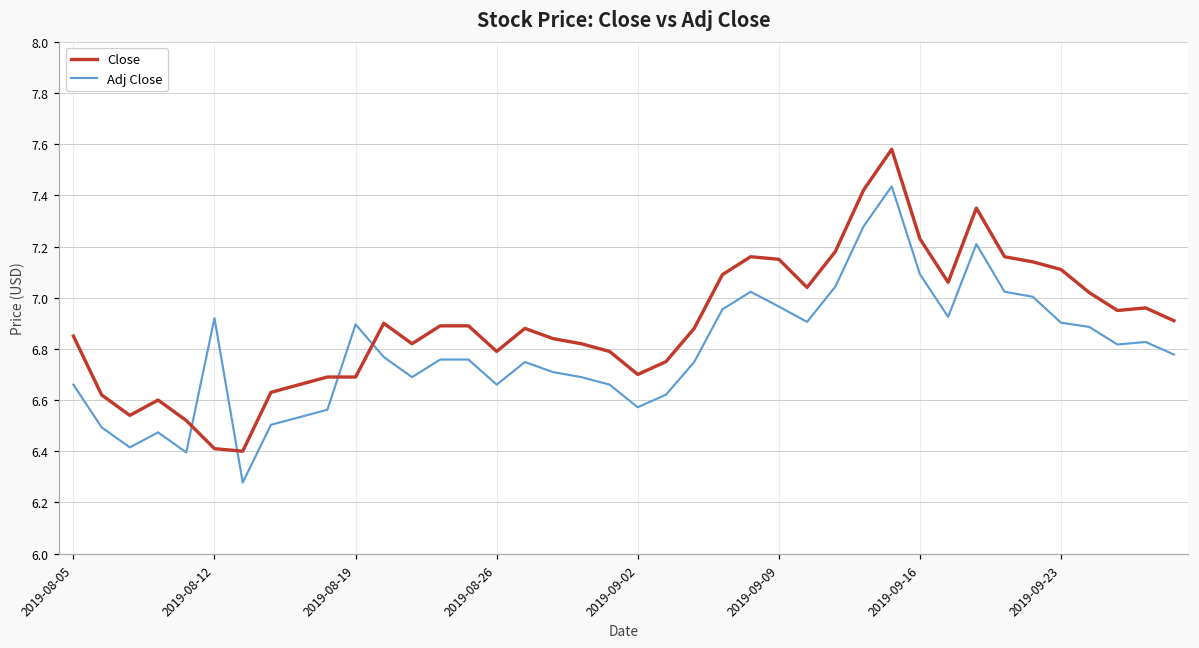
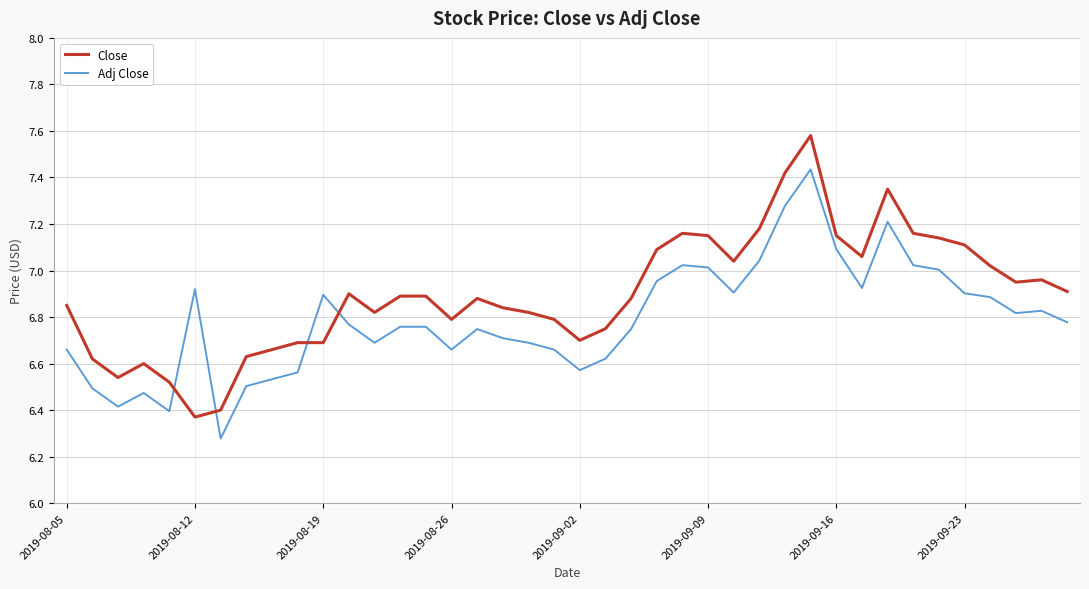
  {
    "Close": {
      "2019-08-05": 6.85,
-     "2019-08-12": 6.41,
+     "2019-08-12": 6.37,
      "2019-08-19": 6.69,
      "2019-08-26": 6.79,
      "2019-09-02": 6.70,
      "2019-09-09": 7.15,
-     "2019-09-16": 7.23,
+     "2019-09-16": 7.15,
      "2019-09-23": 7.11
    },
    "Adj Close": {
      "2019-08-05": 6.66,
      "2019-08-12": 6.92,
      "2019-08-19": 6.90,
      "2019-08-26": 6.66,
      "2019-09-02": 6.57,
-     "2019-09-09": 6.97,
+     "2019-09-09": 7.01,
      "2019-09-16": 7.09,
      "2019-09-23": 6.90
    }
  }
